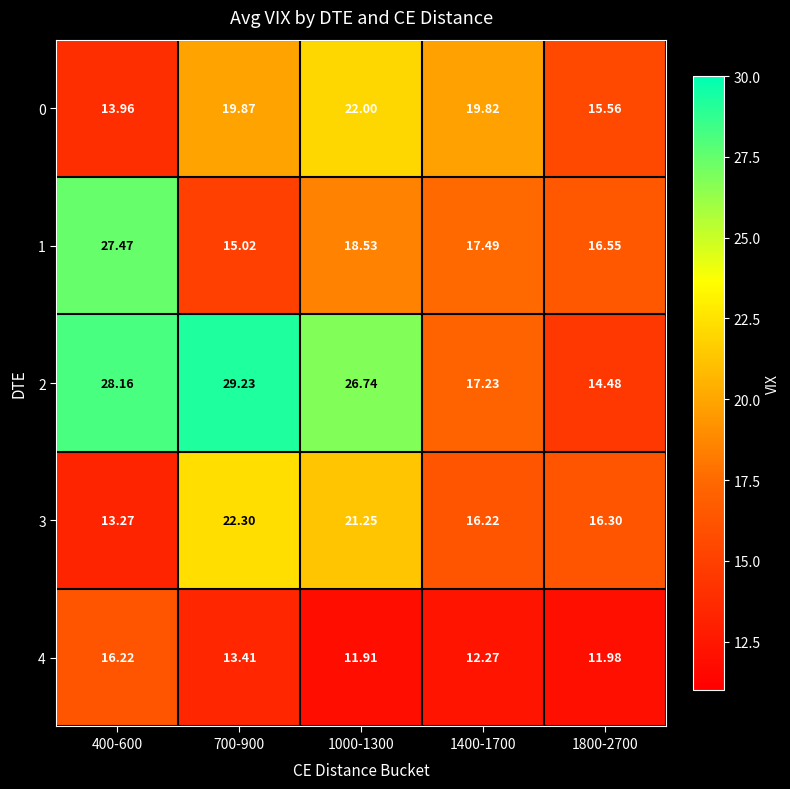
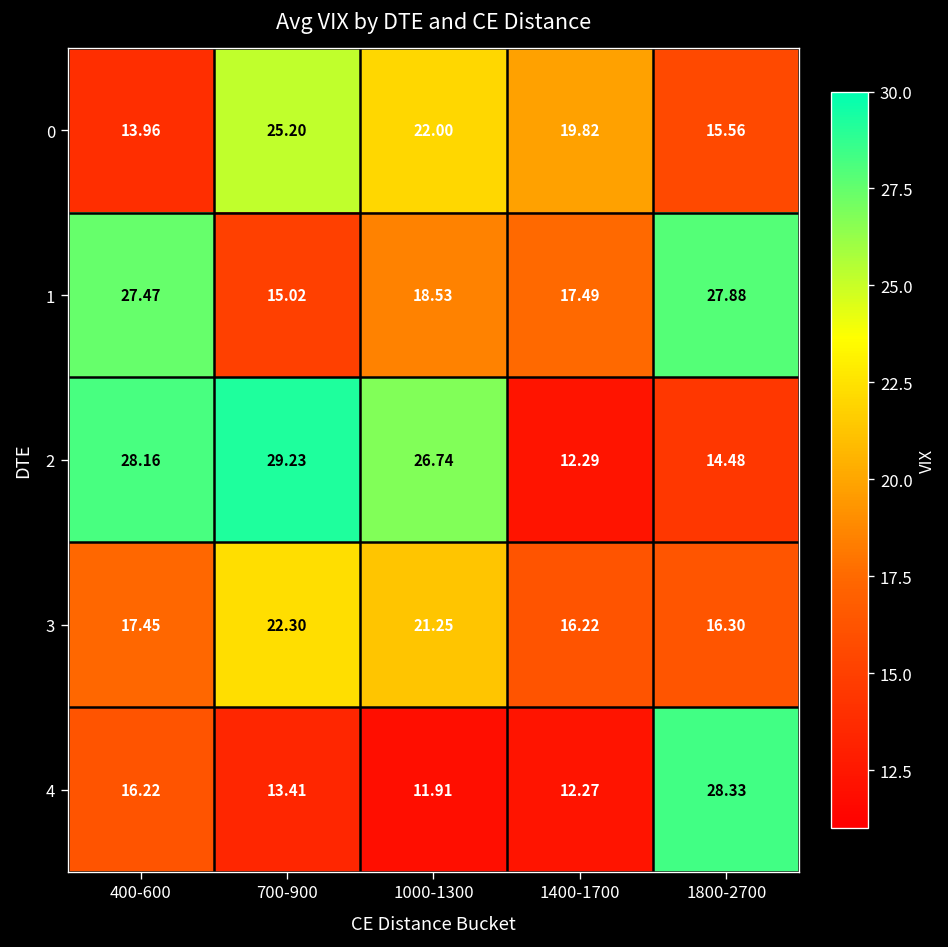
  {
    "0": {
      "400-600": 13.96,
-     "700-900": 19.87,
+     "700-900": 25.20,
      "1000-1300": 22.00,
      "1400-1700": 19.82,
      "1800-2700": 15.56
    },
    "1": {
      "400-600": 27.47,
      "700-900": 15.02,
      "1000-1300": 18.53,
      "1400-1700": 17.49,
-     "1800-2700": 16.55
+     "1800-2700": 27.88
    },
    "2": {
      "400-600": 28.16,
      "700-900": 29.23,
      "1000-1300": 26.74,
-     "1400-1700": 17.23,
+     "1400-1700": 12.29,
      "1800-2700": 14.48
    },
    "3": {
-     "400-600": 13.27,
+     "400-600": 17.45,
      "700-900": 22.30,
      "1000-1300": 21.25,
      "1400-1700": 16.22,
      "1800-2700": 16.30
    },
    "4": {
      "400-600": 16.22,
      "700-900": 13.41,
      "1000-1300": 11.91,
      "1400-1700": 12.27,
-     "1800-2700": 11.98
+     "1800-2700": 28.33
    }
  }
